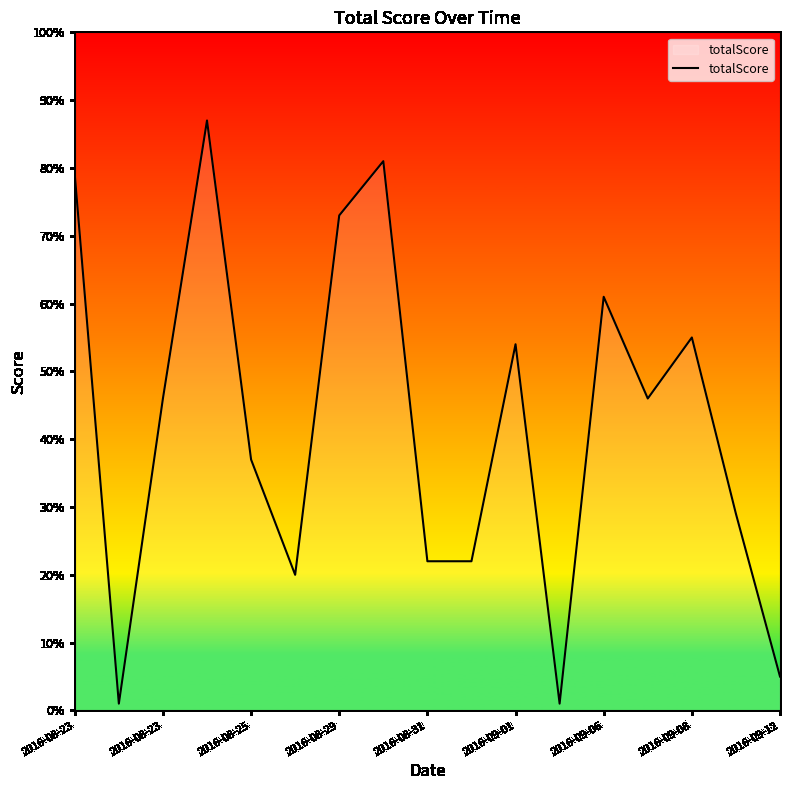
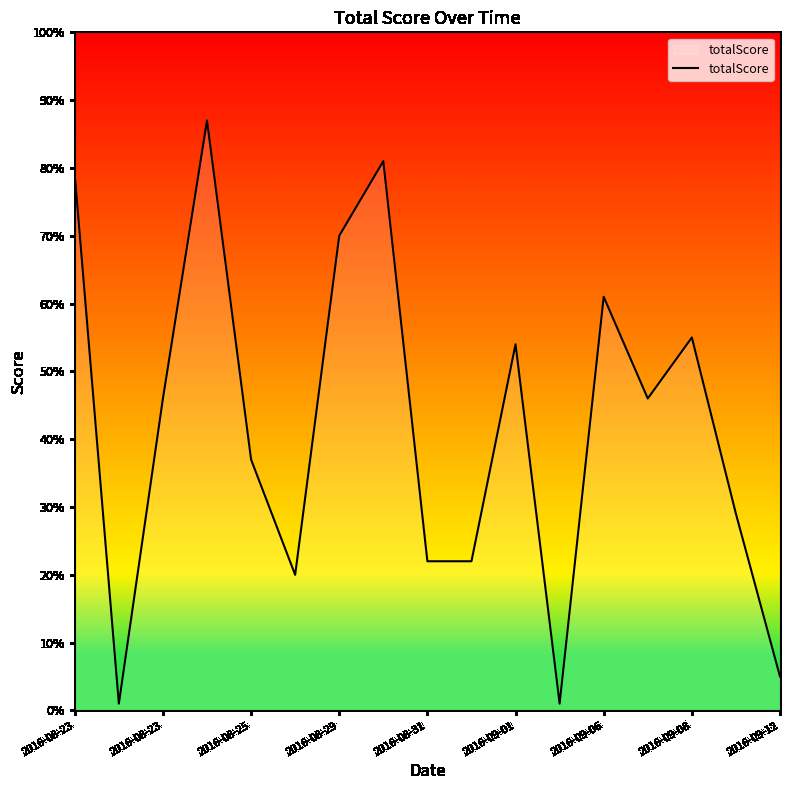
  {
    "2016-08-25": "37%",
-   "2016-08-29": "73%",
+   "2016-08-29": "70%",
    "2016-08-31": "22%",
    "2016-09-01": "54%",
    "2016-09-06": "61%",
    "2016-09-08": "55%",
    "2016-09-12": "5%"
  }
